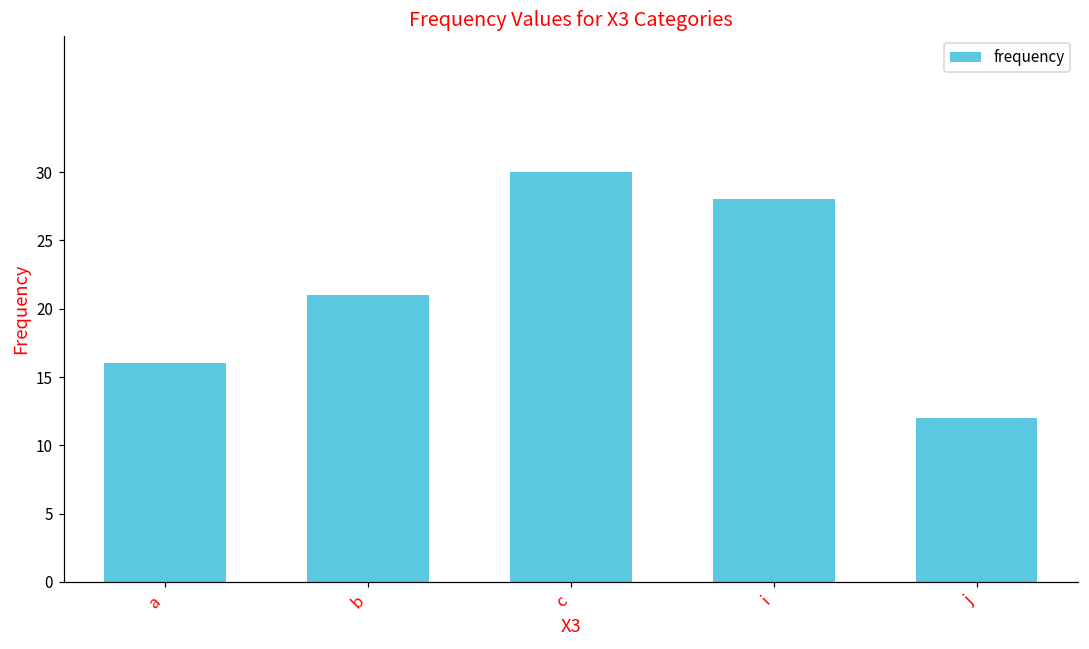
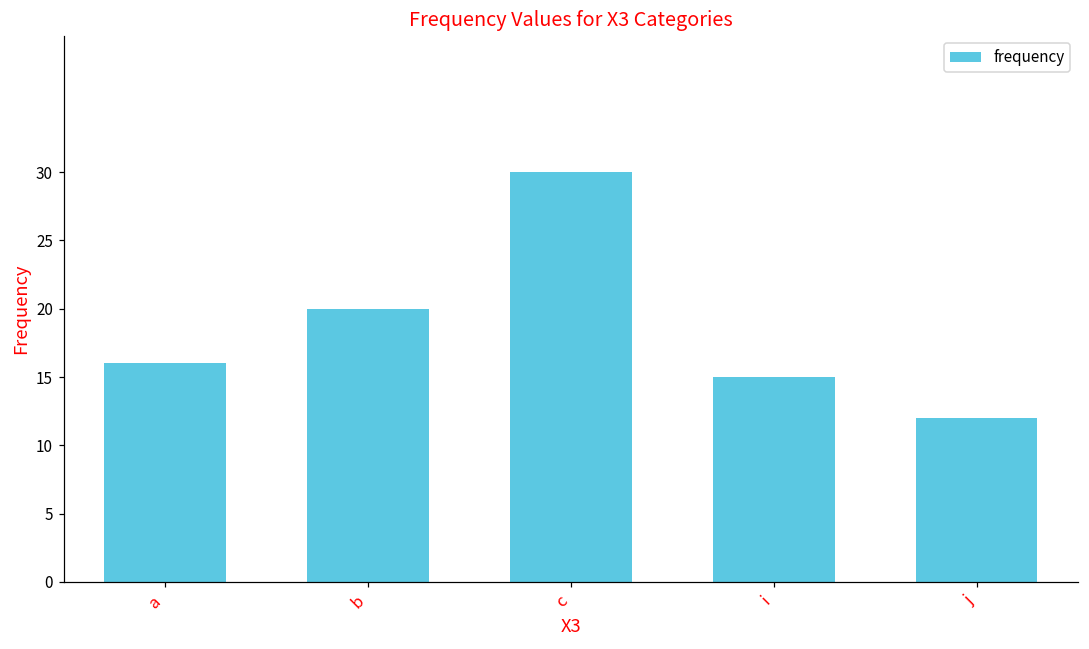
  {
    "a": 16,
-   "b": 21,
+   "b": 20,
    "c": 30,
-   "i": 28,
+   "i": 15,
    "j": 12
  }
